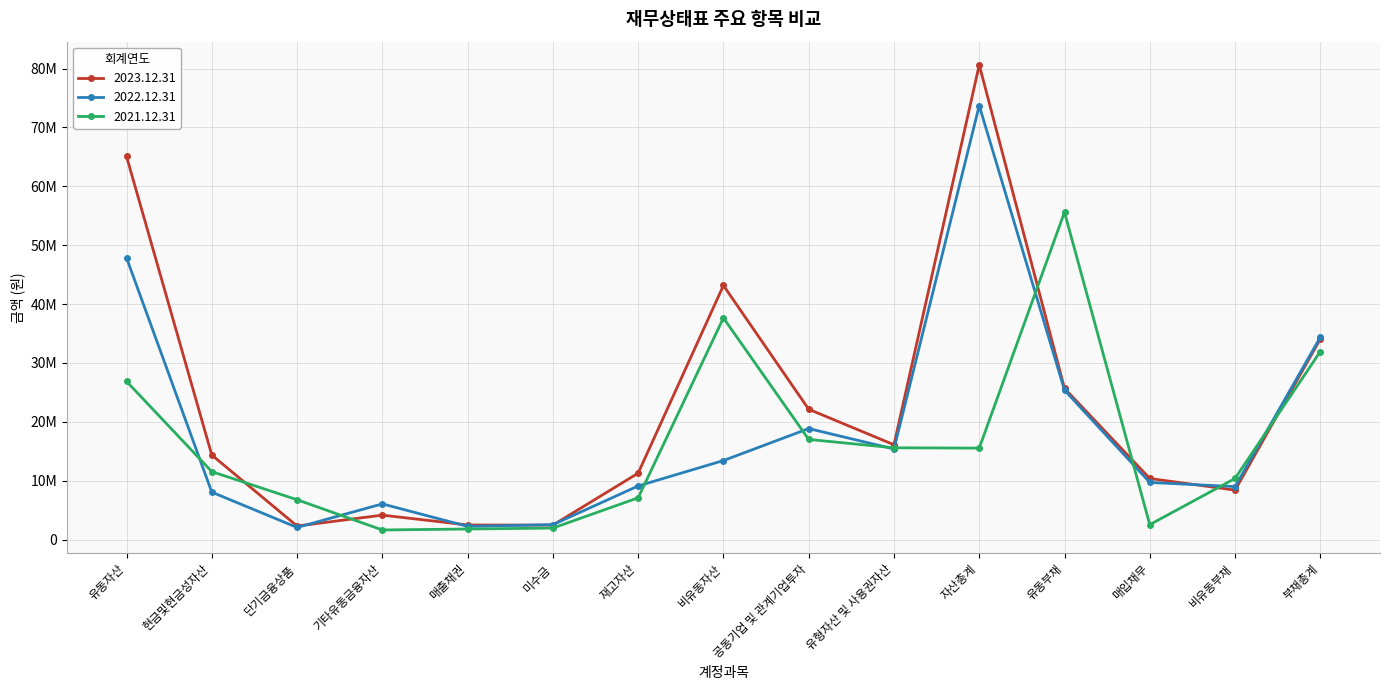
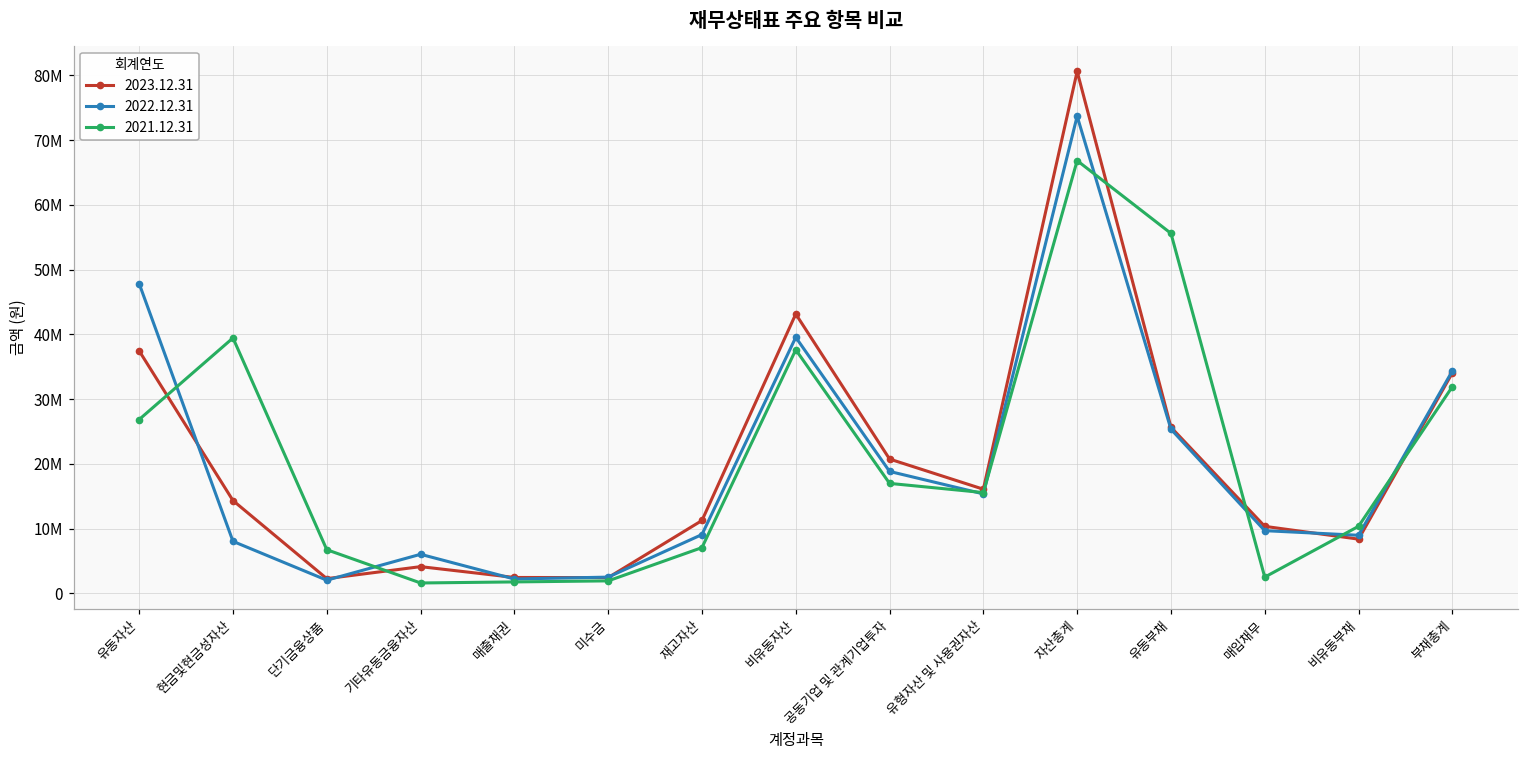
  {
    "2023.12.31": {
-     "유동자산": 65000000,
+     "유동자산": 37000000,
      "현금및현금성자산": 14000000,
      "기타유동금융자산": 4000000,
      "재고자산": 11000000,
      "비유동자산": 43000000,
-     "공동기업 및 관계기업투자": 22000000,
+     "공동기업 및 관계기업투자": 21000000,
      "유형자산 및 사용권자산": 16000000,
      "자산총계": 81000000,
      "매입채무": 10000000,
      "비유동부채": 8000000
    },
    "2022.12.31": {
      "유동자산": 48000000,
      "현금및현금성자산": 8000000,
      "기타유동금융자산": 6000000,
      "재고자산": 9000000,
-     "비유동자산": 13000000,
+     "비유동자산": 40000000,
      "공동기업 및 관계기업투자": 19000000,
      "자산총계": 74000000,
      "매입채무": 10000000,
      "비유동부채": 9000000
    },
    "2021.12.31": {
      "유동자산": 27000000,
-     "현금및현금성자산": 12000000,
+     "현금및현금성자산": 39000000,
      "단기금융상품": 7000000,
      "기타유동금융자산": 2000000,
      "매출채권": 2000000,
      "미수금": 2000000,
      "재고자산": 7000000,
      "비유동자산": 38000000,
      "공동기업 및 관계기업투자": 17000000,
-     "자산총계": 16000000,
+     "자산총계": 67000000,
      "유동부채": 56000000,
      "매입채무": 3000000,
      "비유동부채": 10000000,
      "부채총계": 32000000
    }
  }
